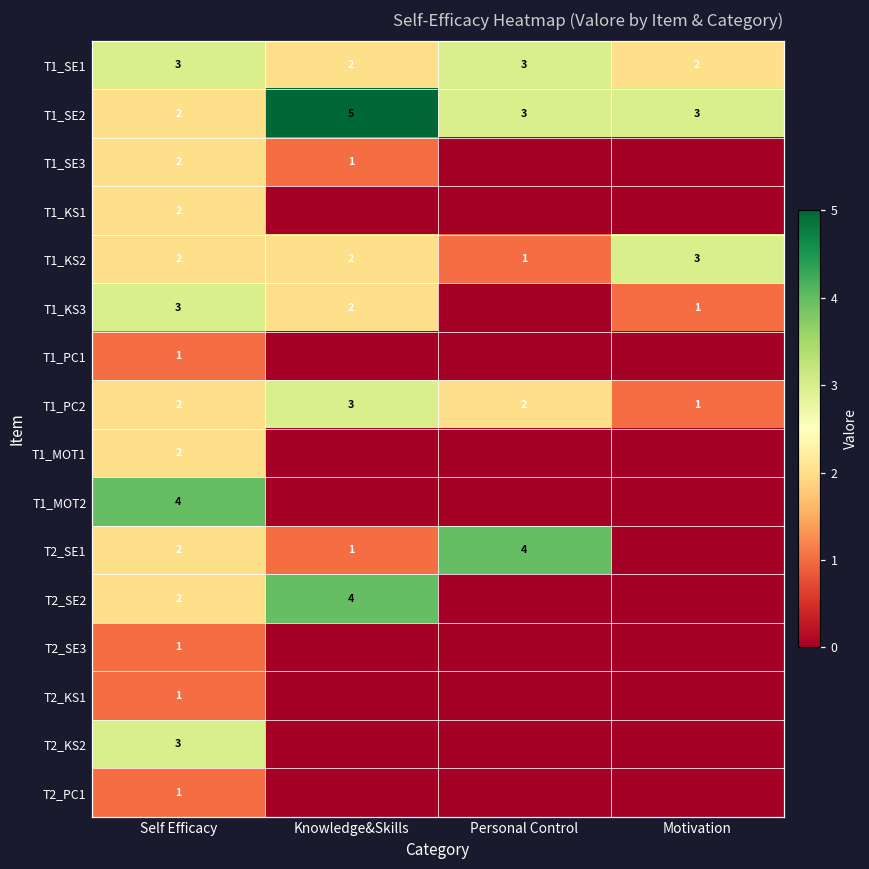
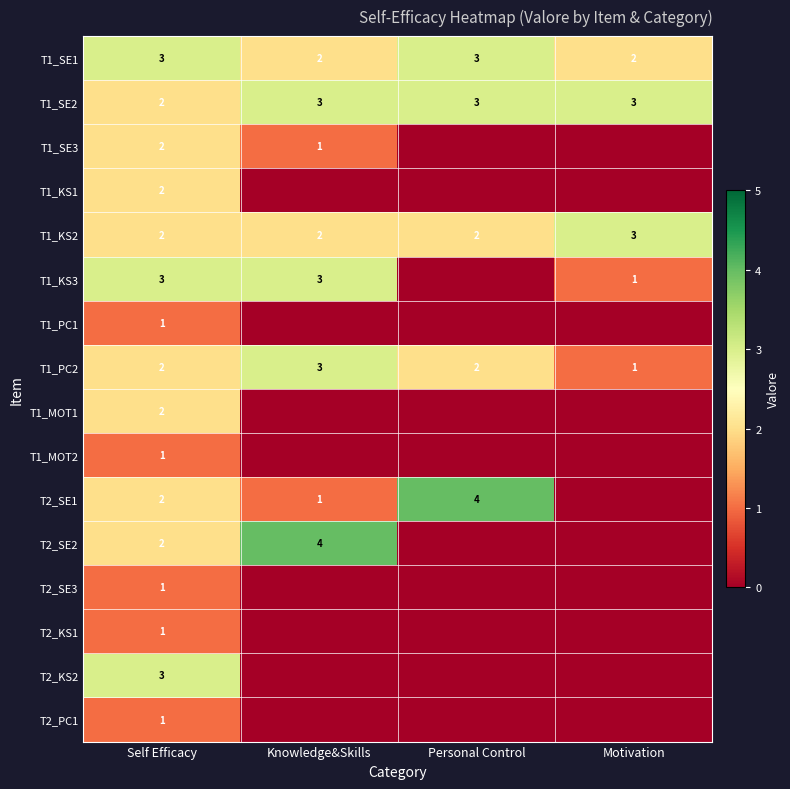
  {
    "T1_SE1": {
      "Self Efficacy": 3,
      "Knowledge&Skills": 2,
      "Personal Control": 3,
      "Motivation": 2
    },
    "T1_SE2": {
      "Self Efficacy": 2,
-     "Knowledge&Skills": 5,
+     "Knowledge&Skills": 3,
      "Personal Control": 3,
      "Motivation": 3
    },
    "T1_SE3": {
      "Self Efficacy": 2,
      "Knowledge&Skills": 1
    },
    "T1_KS1": {
      "Self Efficacy": 2
    },
    "T1_KS2": {
      "Self Efficacy": 2,
      "Knowledge&Skills": 2,
-     "Personal Control": 1,
+     "Personal Control": 2,
      "Motivation": 3
    },
    "T1_KS3": {
      "Self Efficacy": 3,
-     "Knowledge&Skills": 2,
+     "Knowledge&Skills": 3,
      "Motivation": 1
    },
    "T1_PC1": {
      "Self Efficacy": 1
    },
    "T1_PC2": {
      "Self Efficacy": 2,
      "Knowledge&Skills": 3,
      "Personal Control": 2,
      "Motivation": 1
    },
    "T1_MOT1": {
      "Self Efficacy": 2
    },
    "T1_MOT2": {
-     "Self Efficacy": 4
+     "Self Efficacy": 1
    },
    "T2_SE1": {
      "Self Efficacy": 2,
      "Knowledge&Skills": 1,
      "Personal Control": 4
    },
    "T2_SE2": {
      "Self Efficacy": 2,
      "Knowledge&Skills": 4
    },
    "T2_SE3": {
      "Self Efficacy": 1
    },
    "T2_KS1": {
      "Self Efficacy": 1
    },
    "T2_KS2": {
      "Self Efficacy": 3
    },
    "T2_PC1": {
      "Self Efficacy": 1
    }
  }
